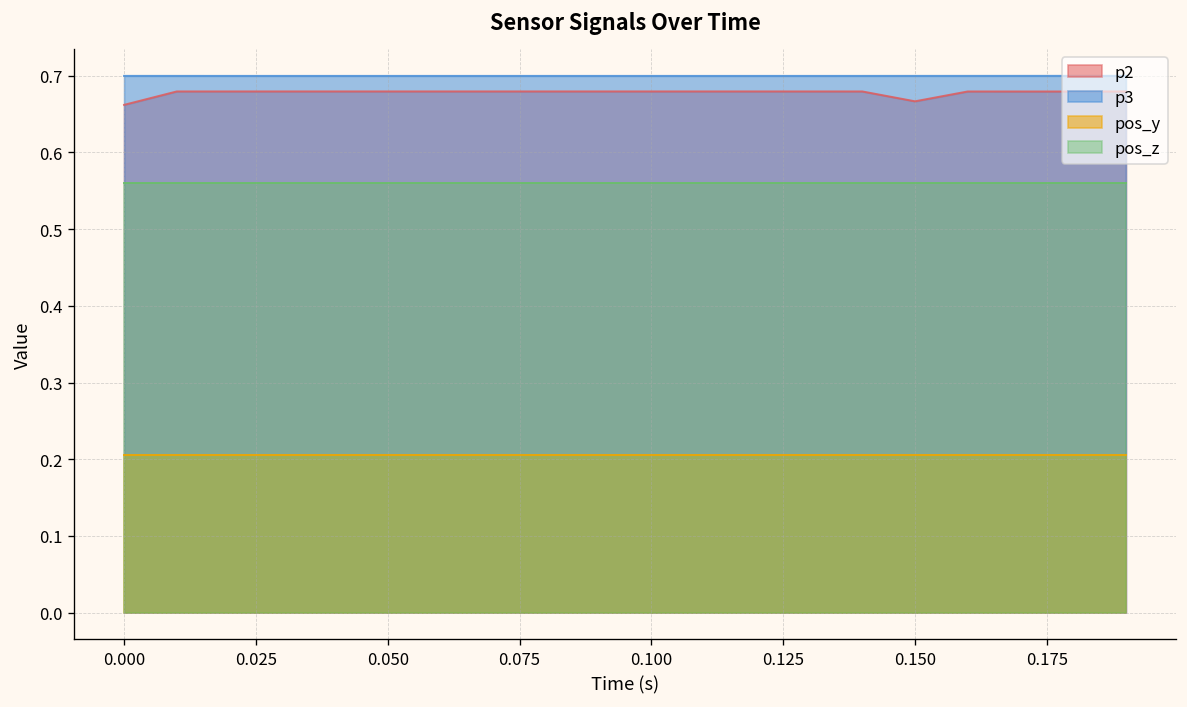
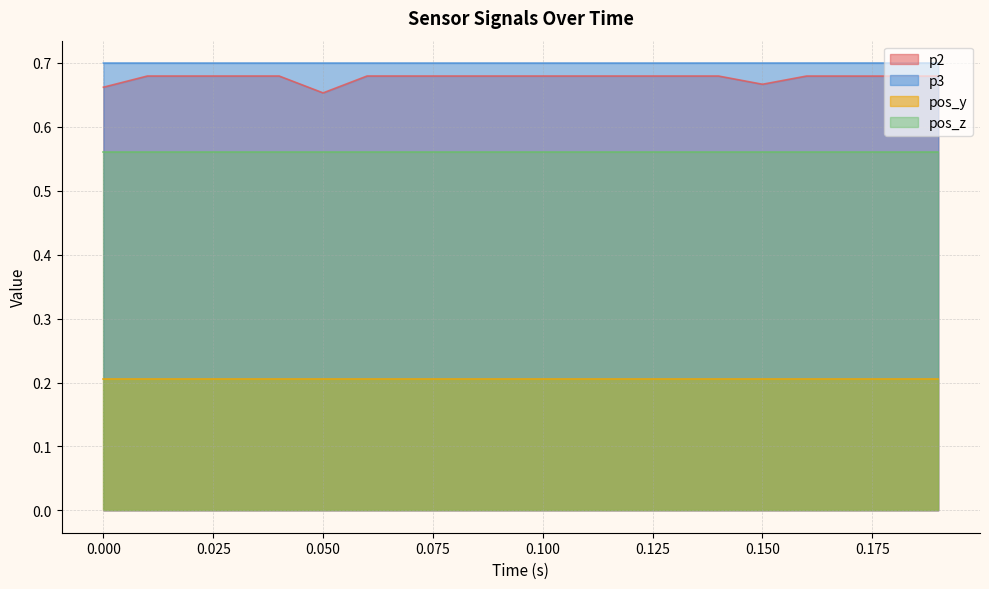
  {
    "p2": {
      "0.000": 0.66,
-     "0.050": 0.68,
+     "0.050": 0.65,
      "0.100": 0.68,
      "0.150": 0.67
    },
    "p3": {
      "0.000": 0.70,
      "0.050": 0.70,
      "0.100": 0.70,
      "0.150": 0.70
    },
    "pos_y": {
      "0.000": 0.21,
      "0.050": 0.21,
      "0.100": 0.21,
      "0.150": 0.21
    },
    "pos_z": {
      "0.000": 0.56,
      "0.050": 0.56,
      "0.100": 0.56,
      "0.150": 0.56
    }
  }
